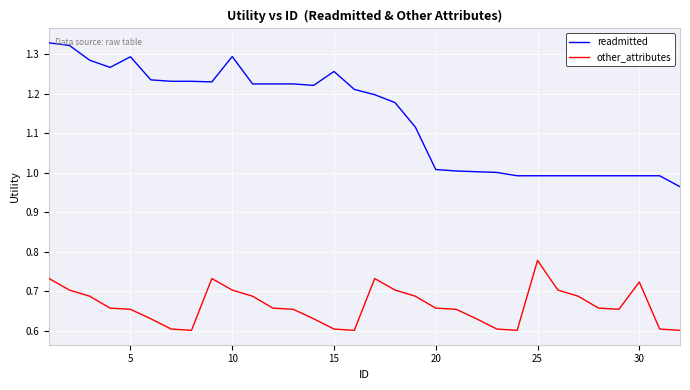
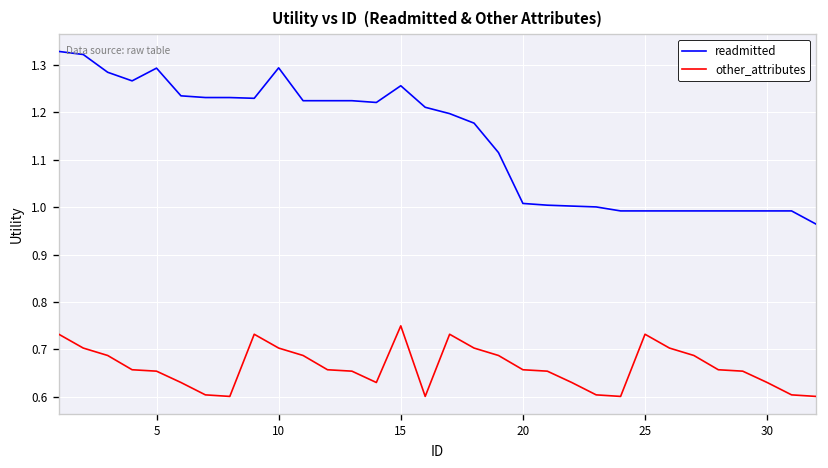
  {
    "readmitted": {
      "5": 1.29,
      "10": 1.29,
      "15": 1.26,
      "20": 1.01,
      "25": 0.99,
      "30": 0.99
    },
    "other_attributes": {
      "5": 0.65,
      "10": 0.70,
-     "15": 0.60,
+     "15": 0.75,
      "20": 0.66,
-     "25": 0.78,
-     "30": 0.72
+     "25": 0.73,
+     "30": 0.63
    }
  }
